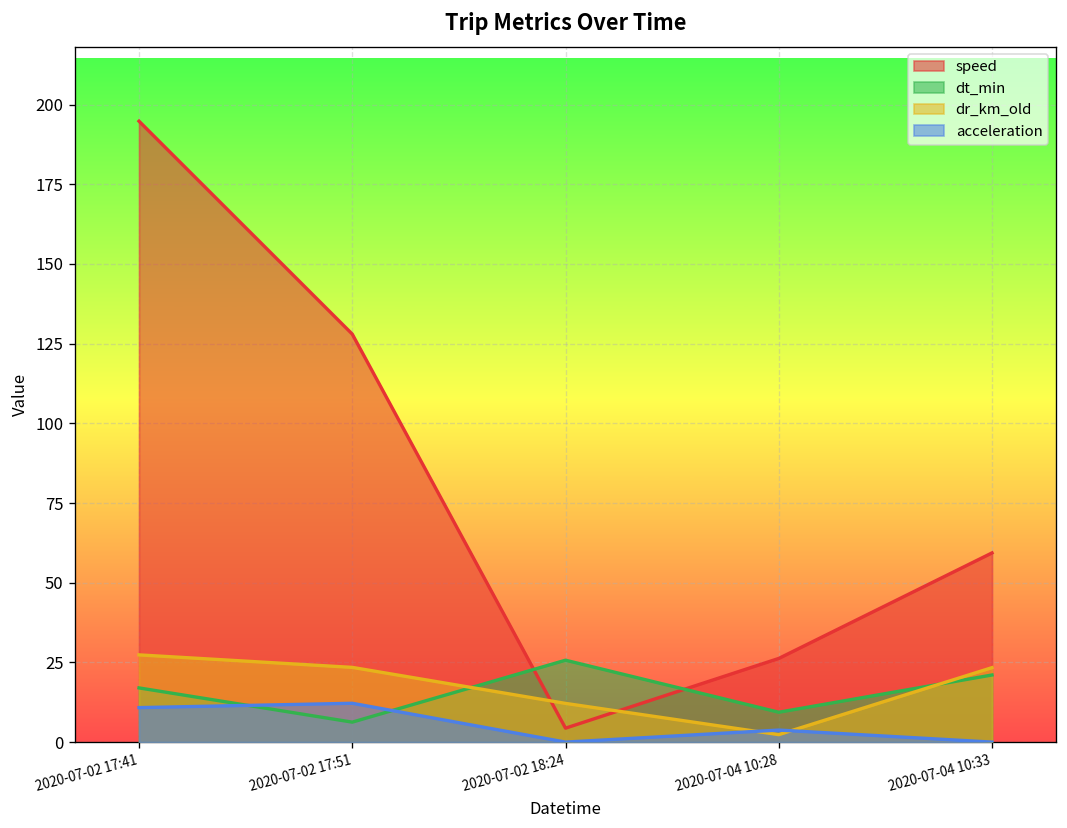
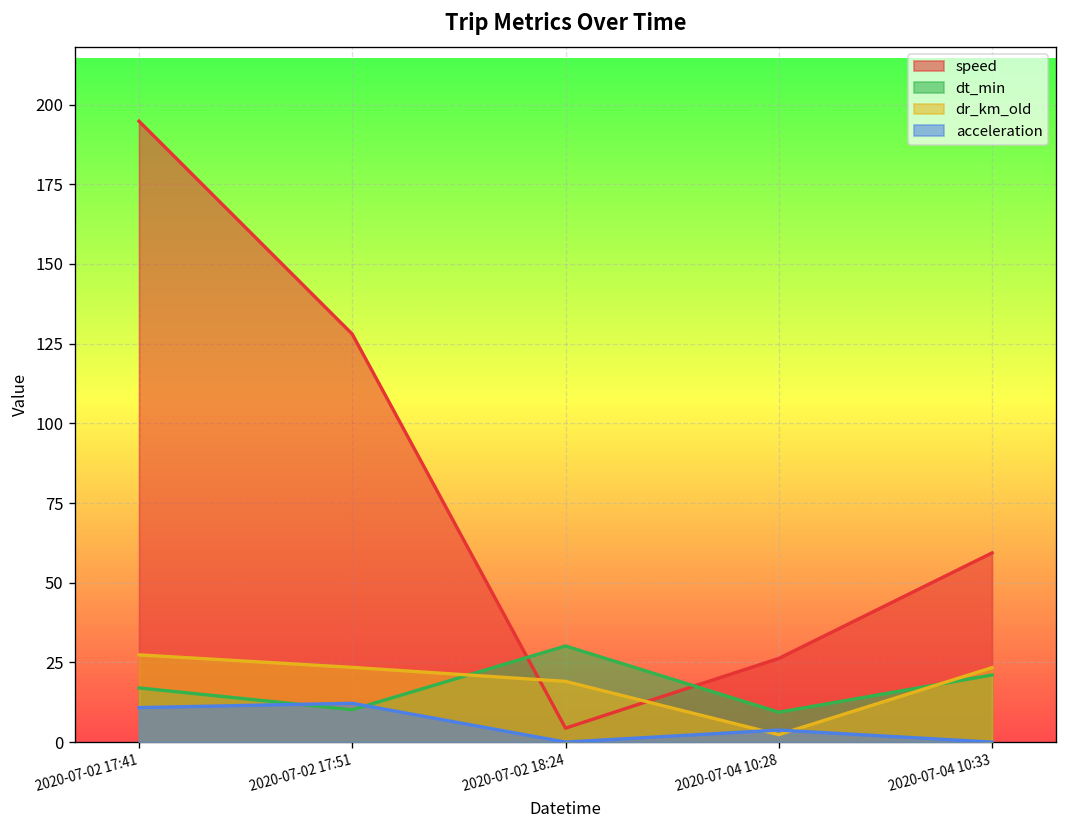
  {
    "speed": {
      "2020-07-02 17:41": 195,
      "2020-07-02 17:51": 128,
      "2020-07-02 18:24": 4,
      "2020-07-04 10:28": 26,
      "2020-07-04 10:33": 59
    },
    "dt_min": {
      "2020-07-02 17:41": 17,
-     "2020-07-02 17:51": 6,
-     "2020-07-02 18:24": 26,
+     "2020-07-02 17:51": 10,
+     "2020-07-02 18:24": 30,
      "2020-07-04 10:28": 9,
      "2020-07-04 10:33": 21
    },
    "dr_km_old": {
      "2020-07-02 17:41": 27,
      "2020-07-02 17:51": 23,
-     "2020-07-02 18:24": 12,
+     "2020-07-02 18:24": 19,
      "2020-07-04 10:28": 2,
      "2020-07-04 10:33": 23
    },
    "acceleration": {
      "2020-07-02 17:41": 11,
      "2020-07-02 17:51": 12,
      "2020-07-02 18:24": 0,
      "2020-07-04 10:28": 4,
      "2020-07-04 10:33": 0
    }
  }
